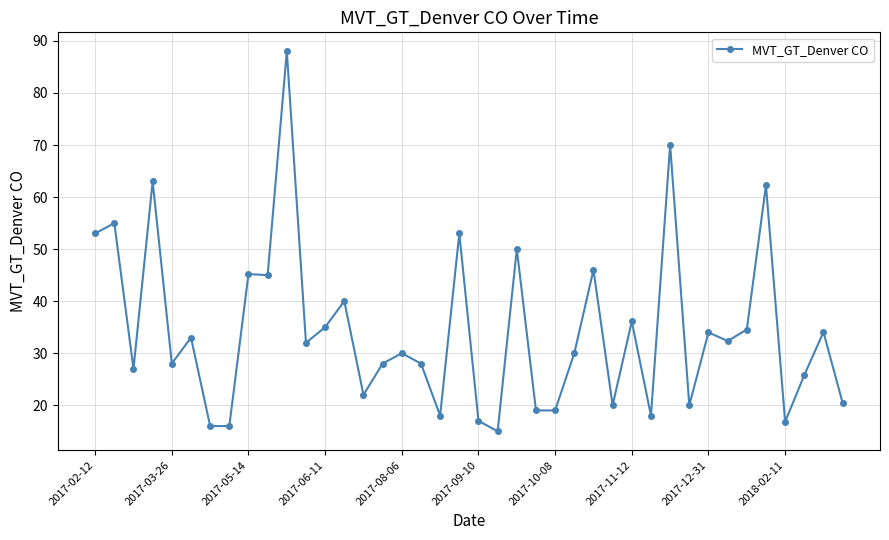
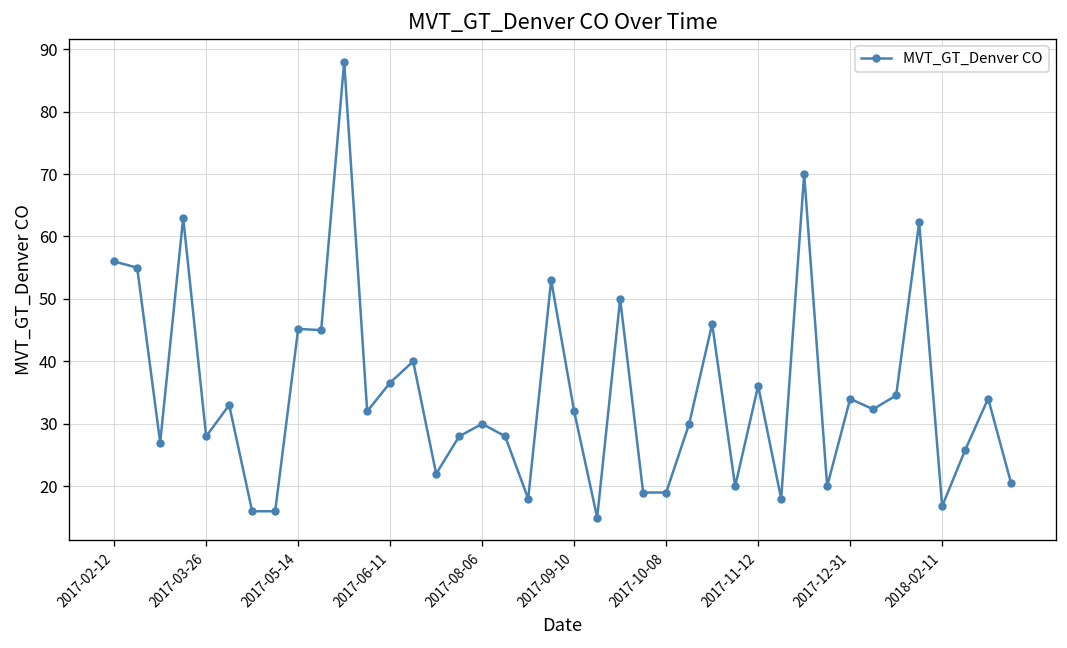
  {
-   "2017-02-12": 53,
+   "2017-02-12": 56,
    "2017-03-26": 28,
    "2017-05-14": 45,
-   "2017-06-11": 35,
+   "2017-06-11": 37,
    "2017-08-06": 30,
-   "2017-09-10": 17,
+   "2017-09-10": 32,
    "2017-10-08": 19,
    "2017-11-12": 36,
    "2017-12-31": 34,
    "2018-02-11": 17
  }
